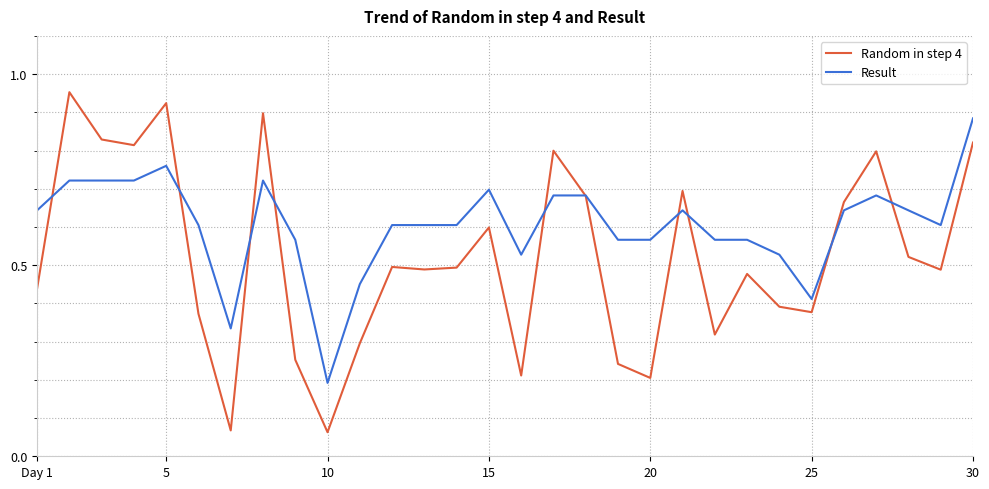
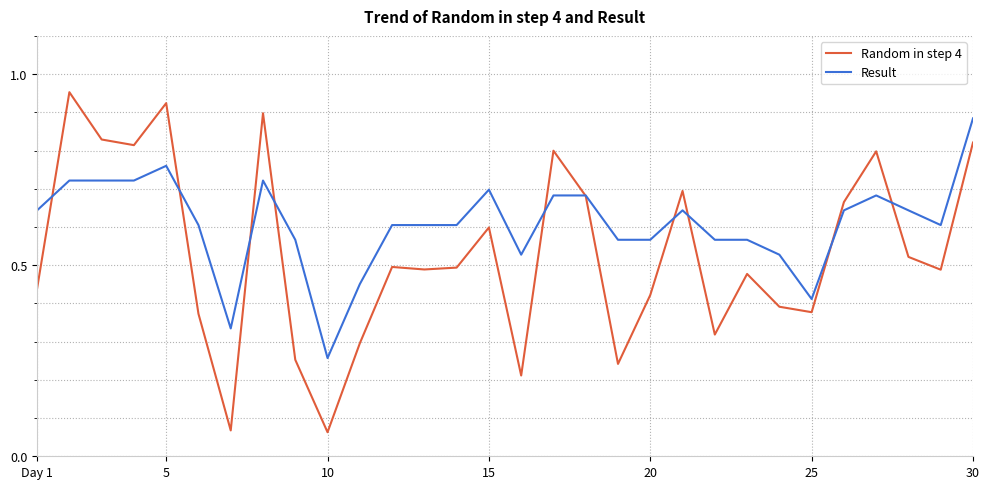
  {
    "Random in step 4": {
      "Day 1": 0.44,
      "5": 0.92,
      "10": 0.06,
      "15": 0.60,
-     "20": 0.21,
+     "20": 0.42,
      "25": 0.38,
      "30": 0.82
    },
    "Result": {
      "Day 1": 0.64,
      "5": 0.76,
-     "10": 0.19,
+     "10": 0.26,
      "15": 0.70,
      "20": 0.57,
      "25": 0.41,
      "30": 0.88
    }
  }
